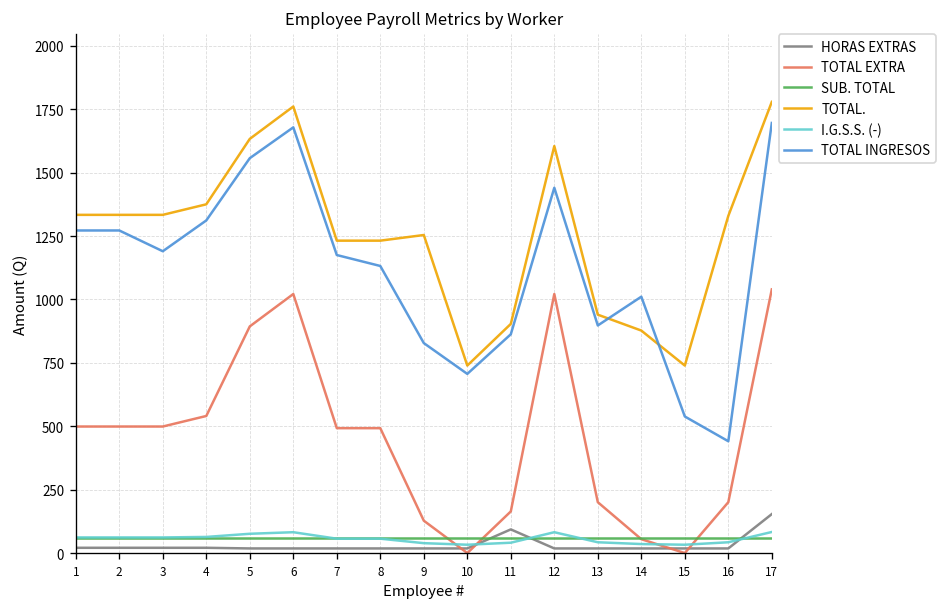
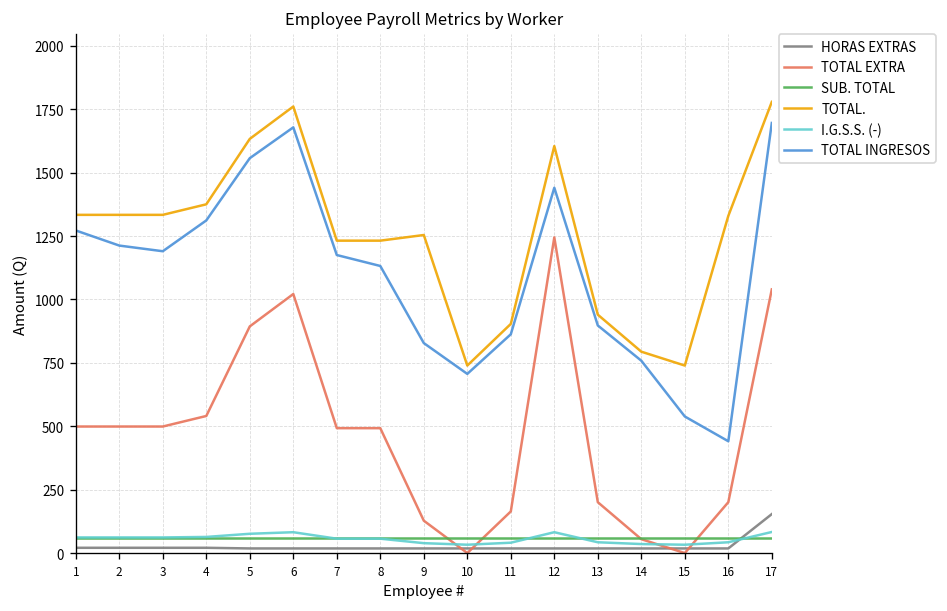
  {
    "HORAS EXTRAS": {
      "1": 20,
      "2": 20,
      "3": 20,
      "4": 20,
      "5": 20,
      "6": 20,
      "7": 20,
      "8": 20,
      "9": 20,
      "10": 20,
-     "11": 90,
+     "11": 20,
      "12": 20,
      "13": 20,
      "14": 20,
      "15": 20,
      "16": 20,
      "17": 150
    },
    "TOTAL EXTRA": {
      "1": 500,
      "2": 500,
      "3": 500,
      "4": 540,
      "5": 890,
      "6": 1020,
      "7": 490,
      "8": 490,
      "9": 130,
      "10": 0,
      "11": 160,
-     "12": 1020,
+     "12": 1240,
      "13": 200,
      "15": 0,
      "16": 200,
      "17": 1040
    },
    "SUB. TOTAL": {
      "5": 60,
      "6": 60,
      "9": 60,
      "10": 60,
      "11": 60,
      "12": 60,
      "13": 60,
      "15": 60,
      "16": 60,
      "17": 60
    },
    "TOTAL.": {
      "1": 1330,
      "2": 1330,
      "3": 1330,
      "4": 1380,
      "5": 1630,
      "6": 1760,
      "7": 1230,
      "8": 1230,
      "9": 1250,
      "10": 740,
      "11": 900,
      "12": 1600,
      "13": 940,
-     "14": 880,
+     "14": 790,
      "15": 740,
      "16": 1330,
      "17": 1780
    },
    "I.G.S.S. (-)": {
      "5": 80,
      "6": 80,
      "9": 40,
      "10": 30,
      "11": 40,
      "12": 80,
      "13": 40,
      "14": 40,
      "15": 30,
      "16": 40,
      "17": 80
    },
    "TOTAL INGRESOS": {
      "1": 1270,
-     "2": 1270,
+     "2": 1210,
      "3": 1190,
      "4": 1310,
      "5": 1560,
      "6": 1680,
      "7": 1180,
      "8": 1130,
      "9": 830,
      "10": 710,
      "11": 860,
      "12": 1440,
      "13": 900,
-     "14": 1010,
+     "14": 760,
      "15": 540,
      "16": 440,
      "17": 1700
    }
  }
